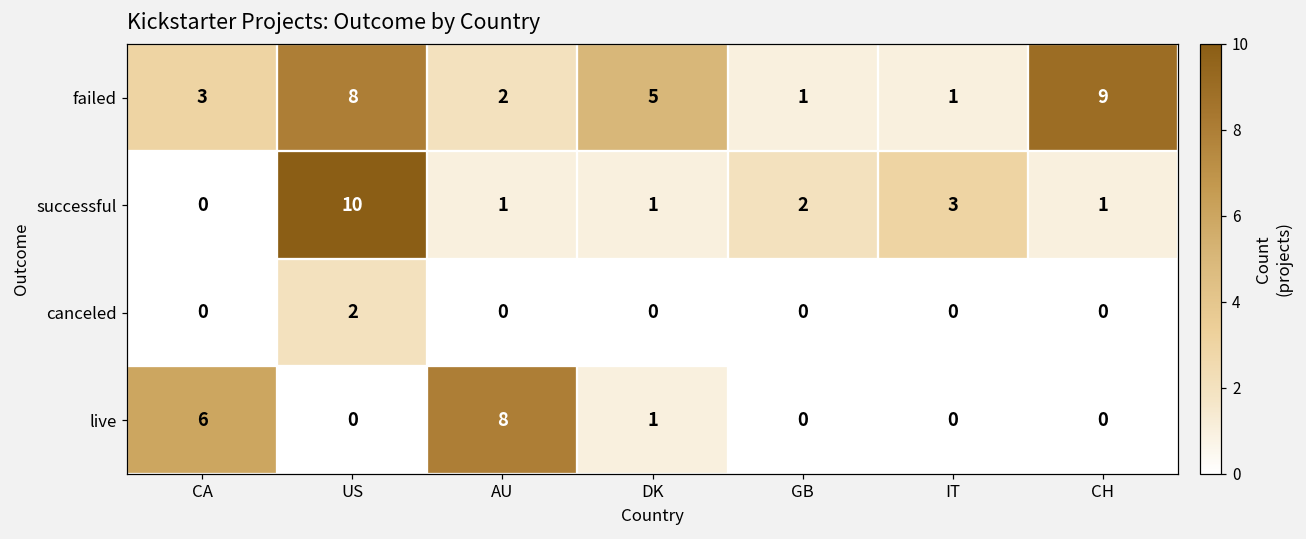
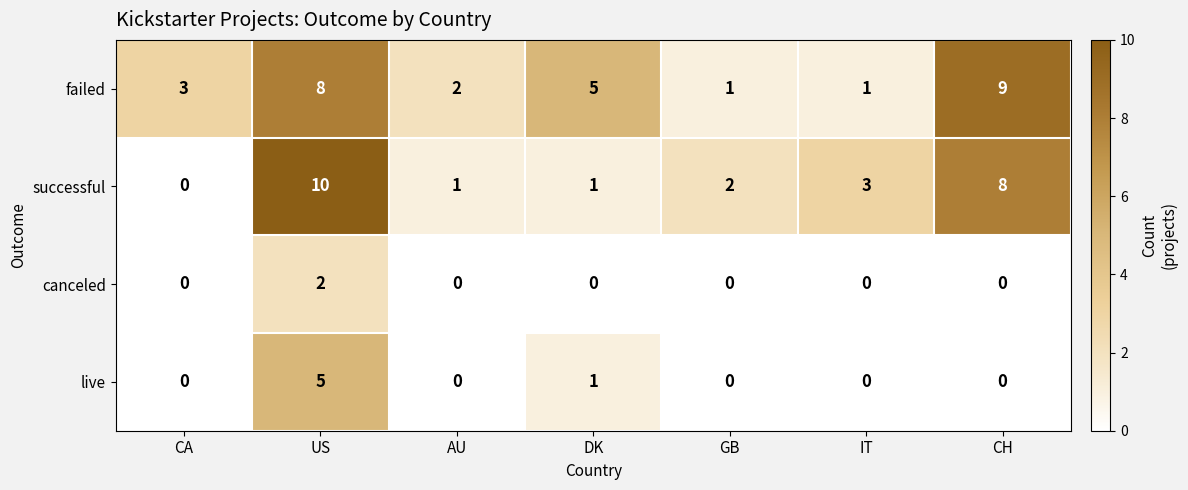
  {
    "failed": {
      "CA": 3,
      "US": 8,
      "AU": 2,
      "DK": 5,
      "GB": 1,
      "IT": 1,
      "CH": 9
    },
    "successful": {
      "CA": 0,
      "US": 10,
      "AU": 1,
      "DK": 1,
      "GB": 2,
      "IT": 3,
-     "CH": 1
+     "CH": 8
    },
    "canceled": {
      "CA": 0,
      "US": 2,
      "AU": 0,
      "DK": 0,
      "GB": 0,
      "IT": 0,
      "CH": 0
    },
    "live": {
-     "CA": 6,
-     "US": 0,
-     "AU": 8,
+     "CA": 0,
+     "US": 5,
+     "AU": 0,
      "DK": 1,
      "GB": 0,
      "IT": 0,
      "CH": 0
    }
  }
